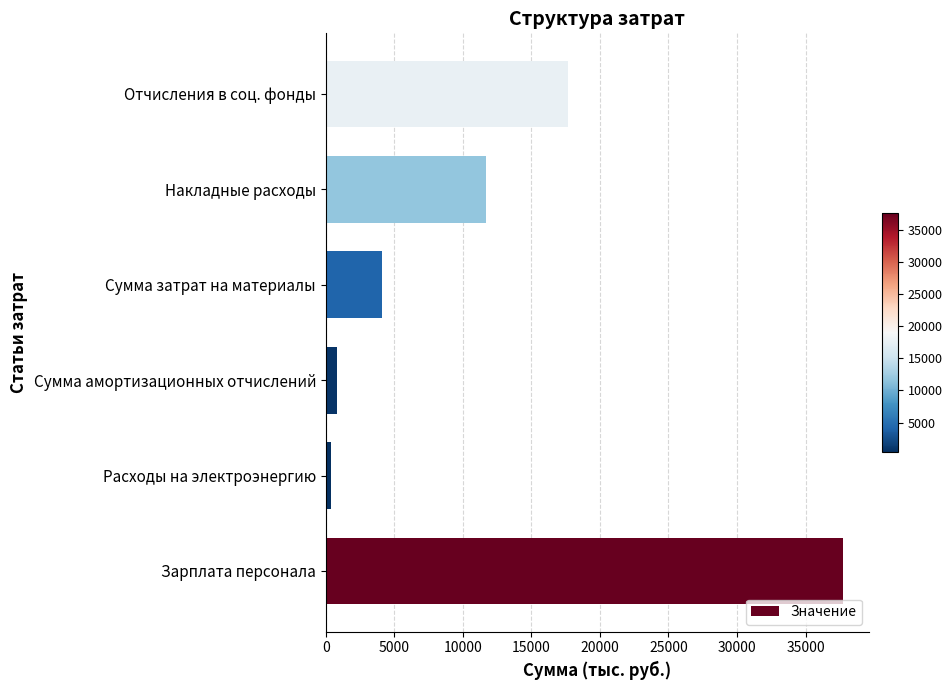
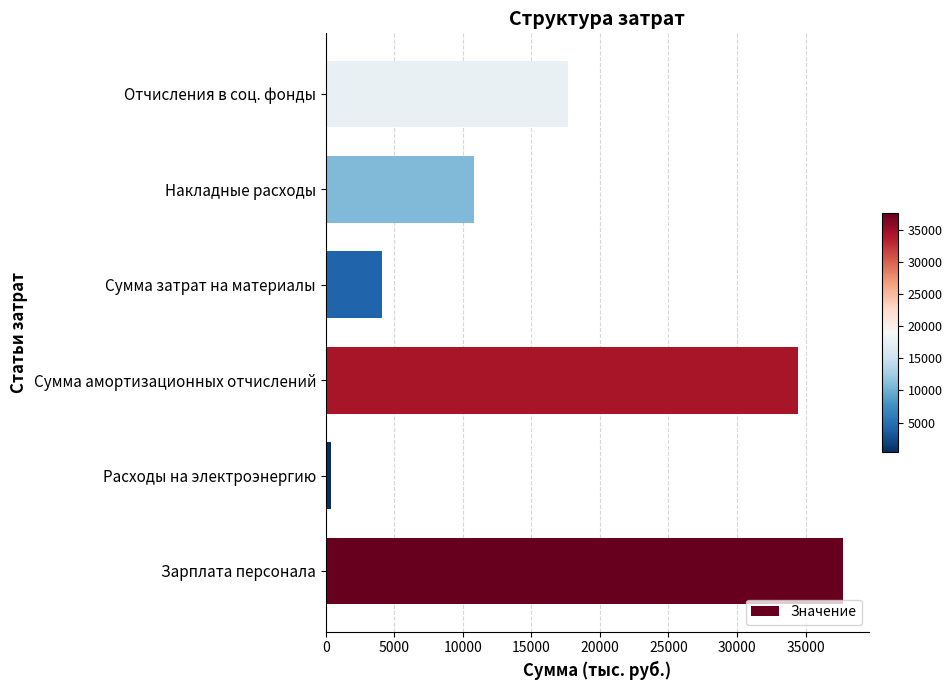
  {
    "Отчисления в соц. фонды": 17700,
-   "Накладные расходы": 11700,
+   "Накладные расходы": 10800,
    "Сумма затрат на материалы": 4100,
-   "Сумма амортизационных отчислений": 800,
+   "Сумма амортизационных отчислений": 34500,
    "Расходы на электроэнергию": 400,
    "Зарплата персонала": 37700
  }
